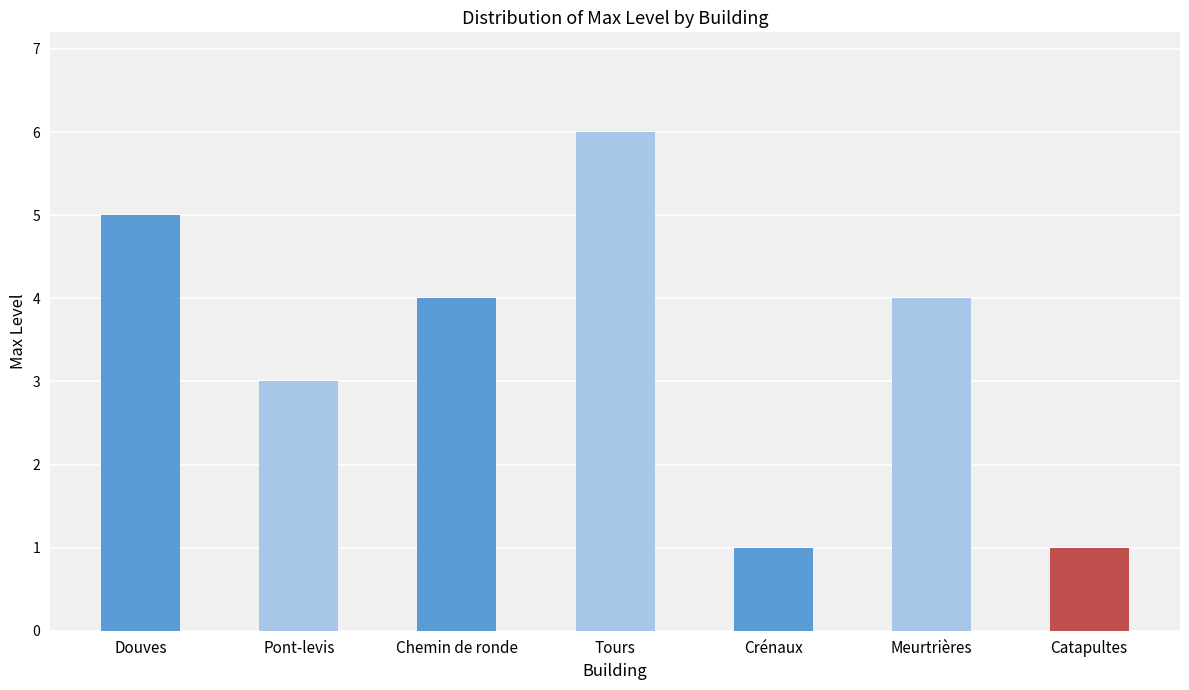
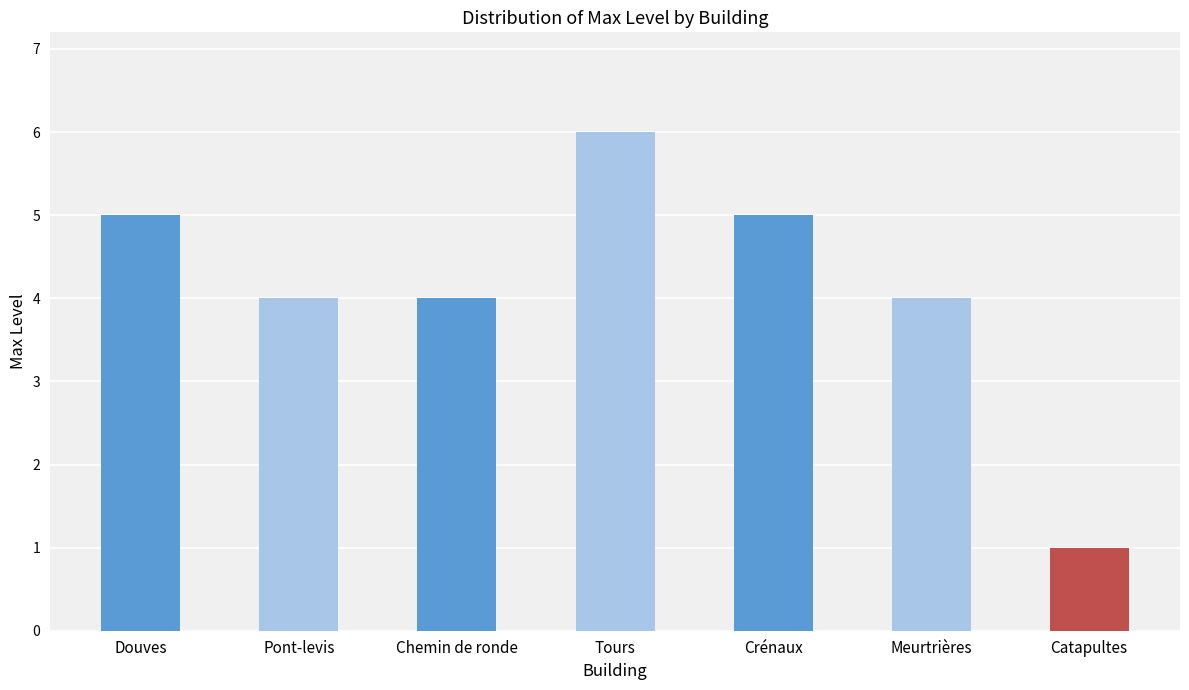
  {
    "Douves": 5,
-   "Pont-levis": 3,
+   "Pont-levis": 4,
    "Chemin de ronde": 4,
    "Tours": 6,
-   "Crénaux": 1,
+   "Crénaux": 5,
    "Meurtrières": 4,
    "Catapultes": 1
  }
